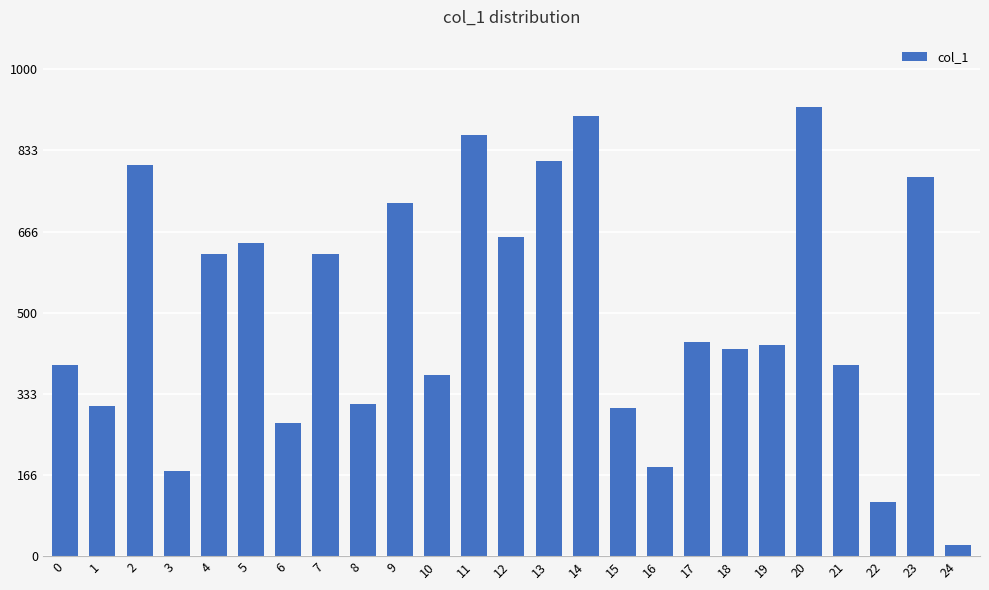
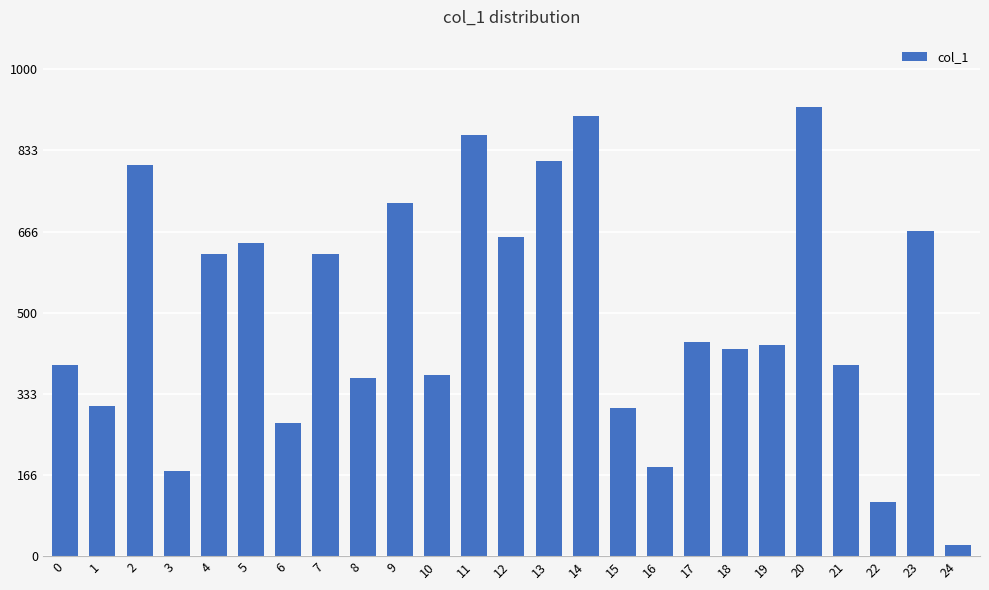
  {
    "0": 390,
    "1": 310,
    "2": 800,
    "3": 180,
    "4": 620,
    "5": 640,
    "6": 270,
    "7": 620,
-   "8": 310,
+   "8": 370,
    "9": 720,
    "10": 370,
    "11": 860,
    "12": 660,
    "13": 810,
    "14": 900,
    "15": 300,
    "16": 180,
    "17": 440,
    "18": 430,
    "19": 430,
    "20": 920,
    "21": 390,
    "22": 110,
-   "23": 780,
+   "23": 670,
    "24": 20
  }
